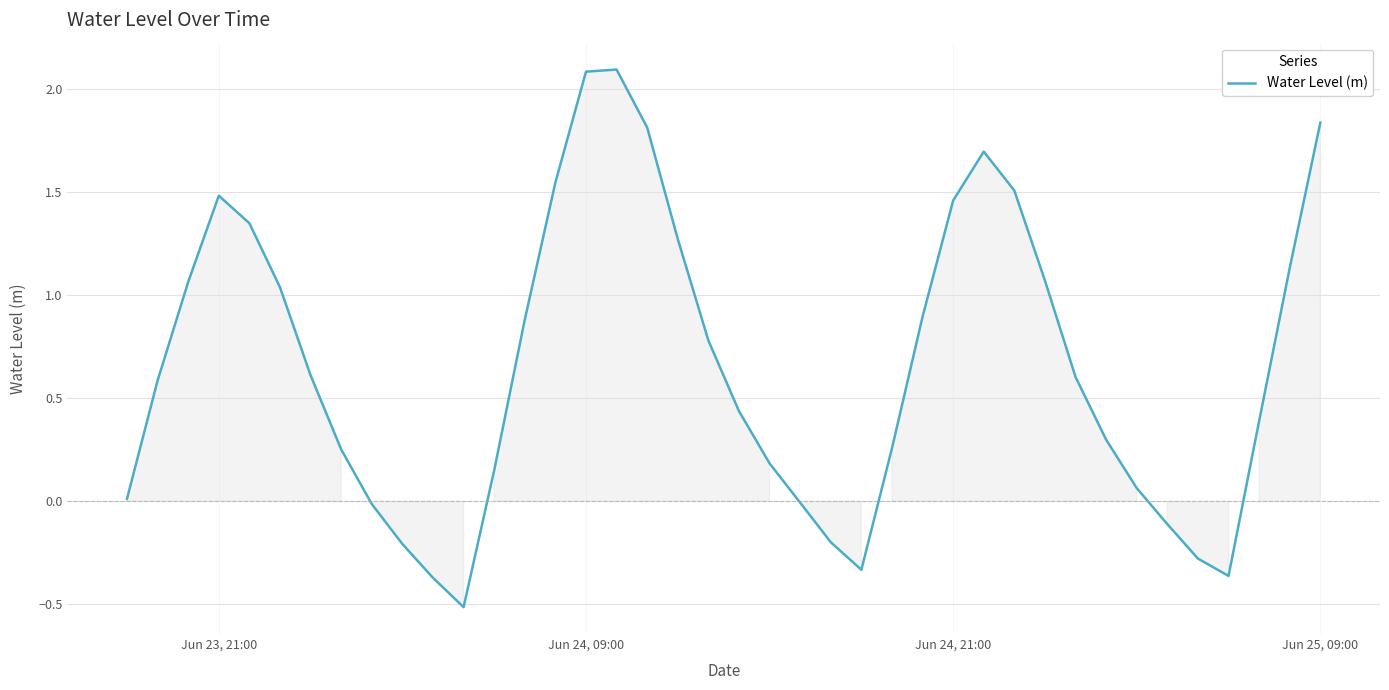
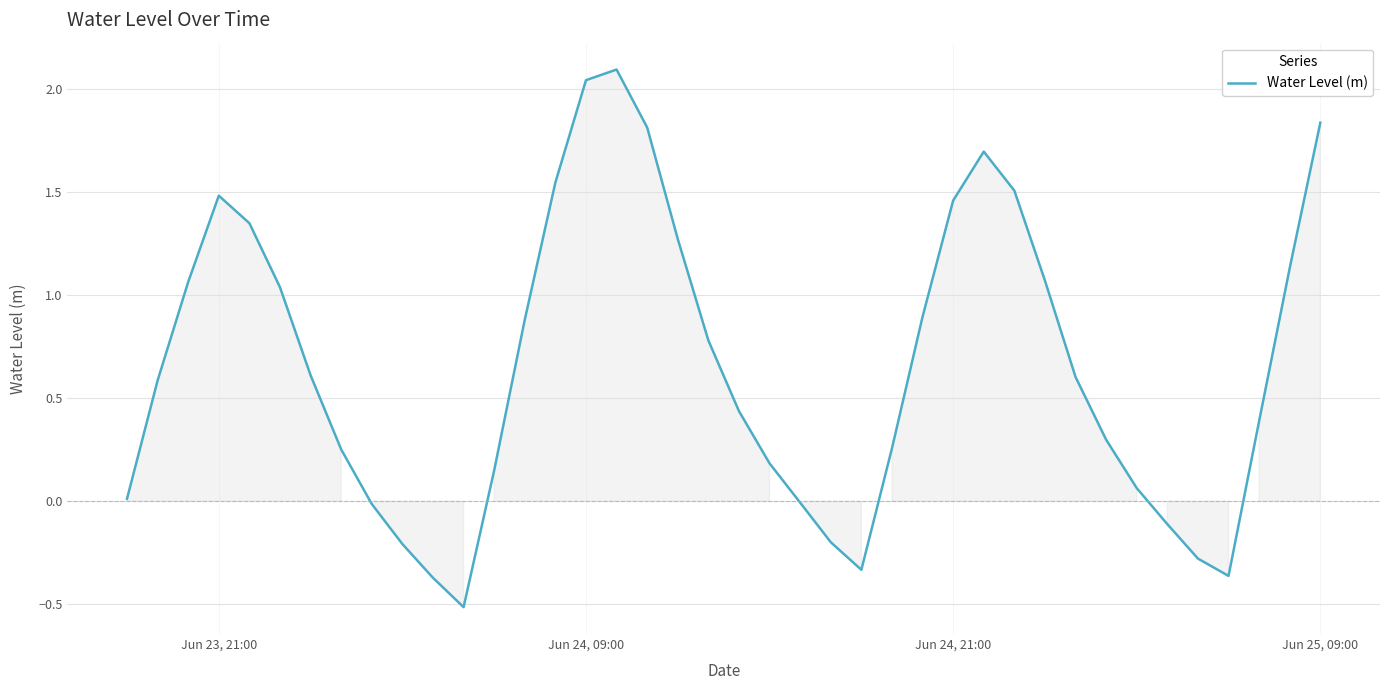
  {
    "Jun 23, 21:00": 1.48,
-   "Jun 24, 09:00": 2.09,
+   "Jun 24, 09:00": 2.04,
    "Jun 24, 21:00": 1.46,
    "Jun 25, 09:00": 1.84
  }
